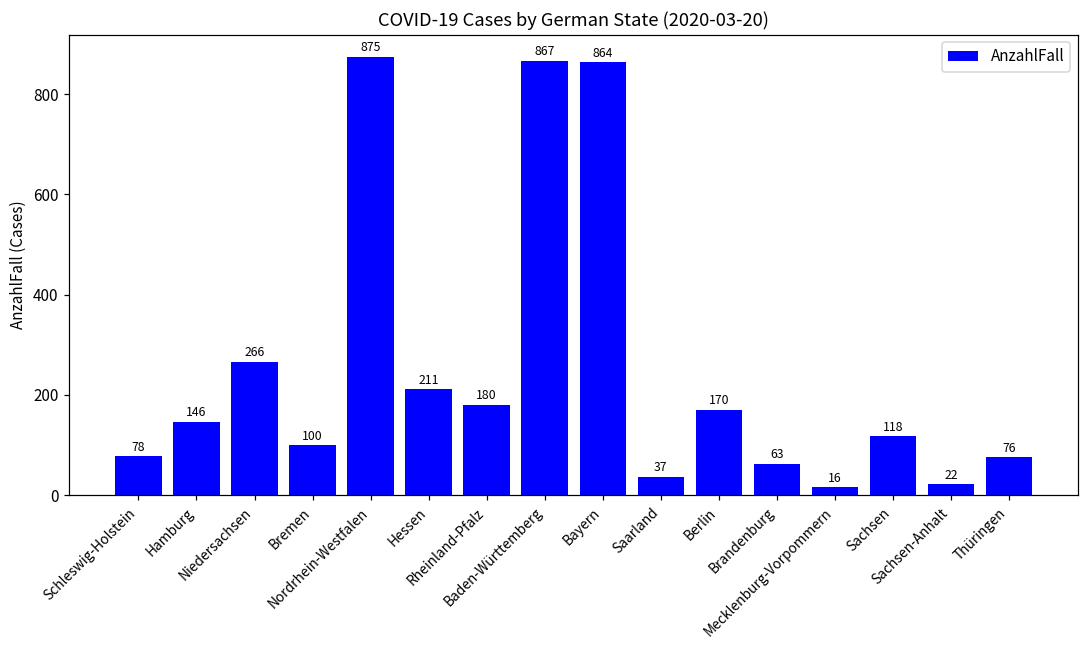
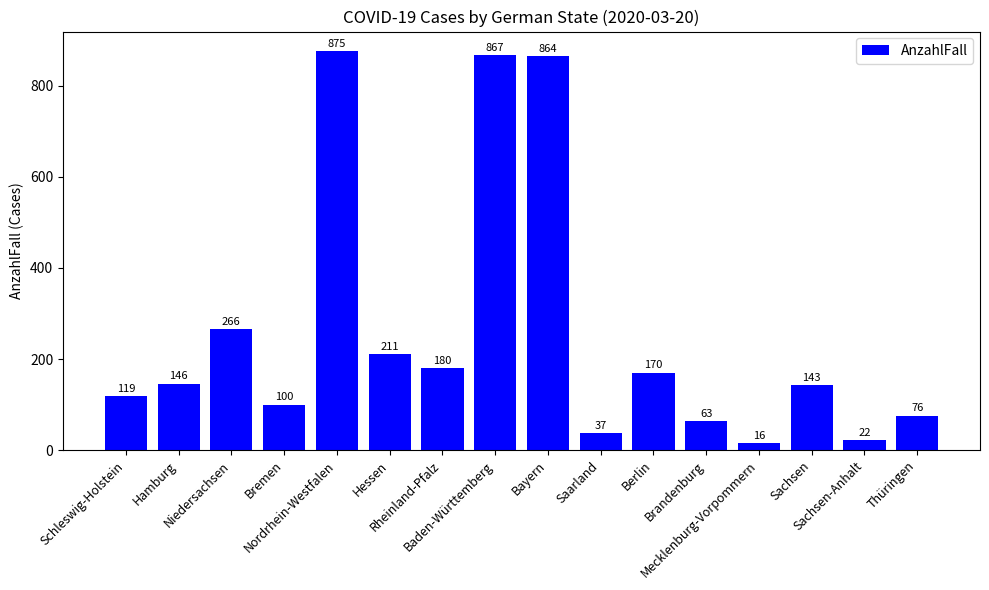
  {
-   "Schleswig-Holstein": 78,
+   "Schleswig-Holstein": 119,
    "Hamburg": 146,
    "Niedersachsen": 266,
    "Bremen": 100,
    "Nordrhein-Westfalen": 875,
    "Hessen": 211,
    "Rheinland-Pfalz": 180,
    "Baden-Württemberg": 867,
    "Bayern": 864,
    "Saarland": 37,
    "Berlin": 170,
    "Brandenburg": 63,
    "Mecklenburg-Vorpommern": 16,
-   "Sachsen": 118,
+   "Sachsen": 143,
    "Sachsen-Anhalt": 22,
    "Thüringen": 76
  }
